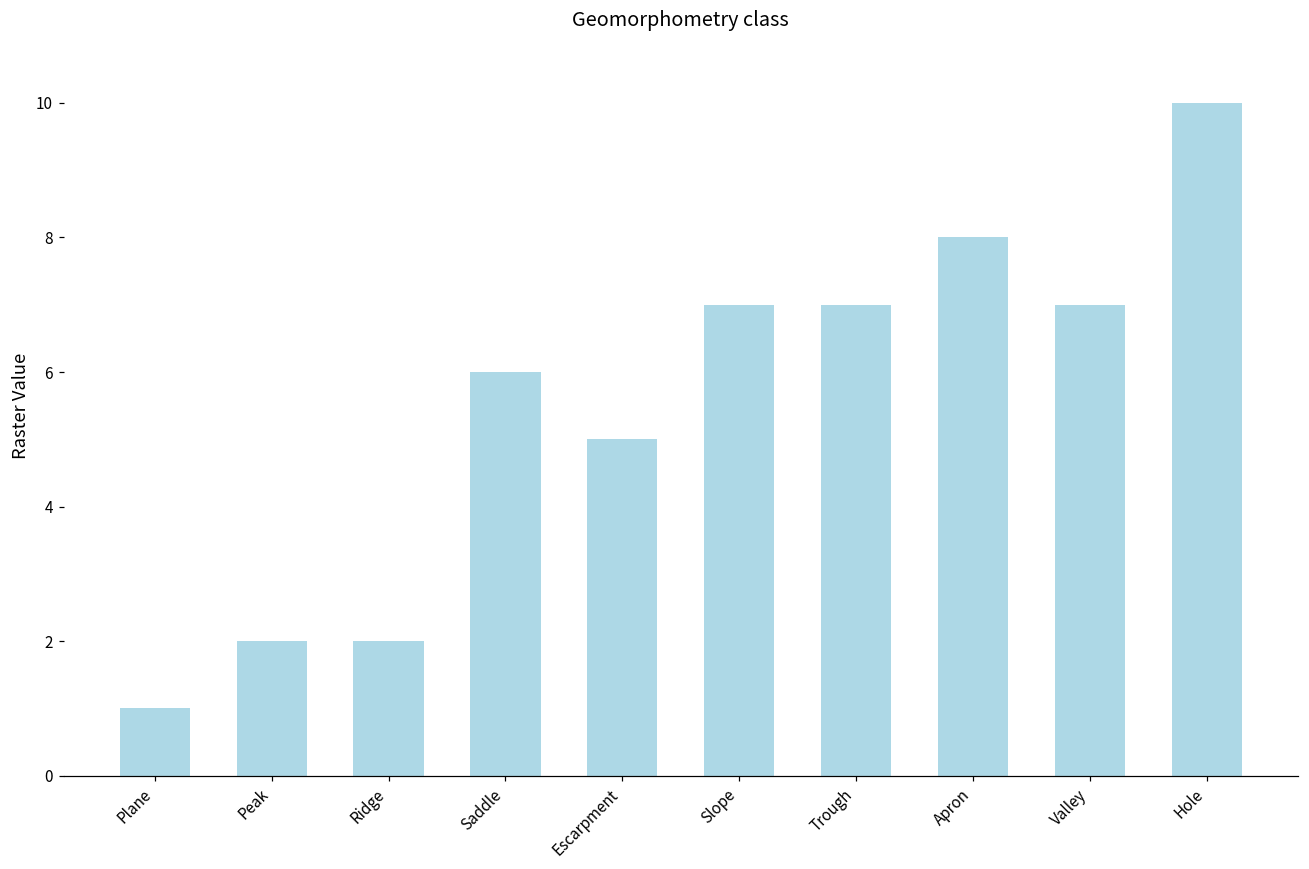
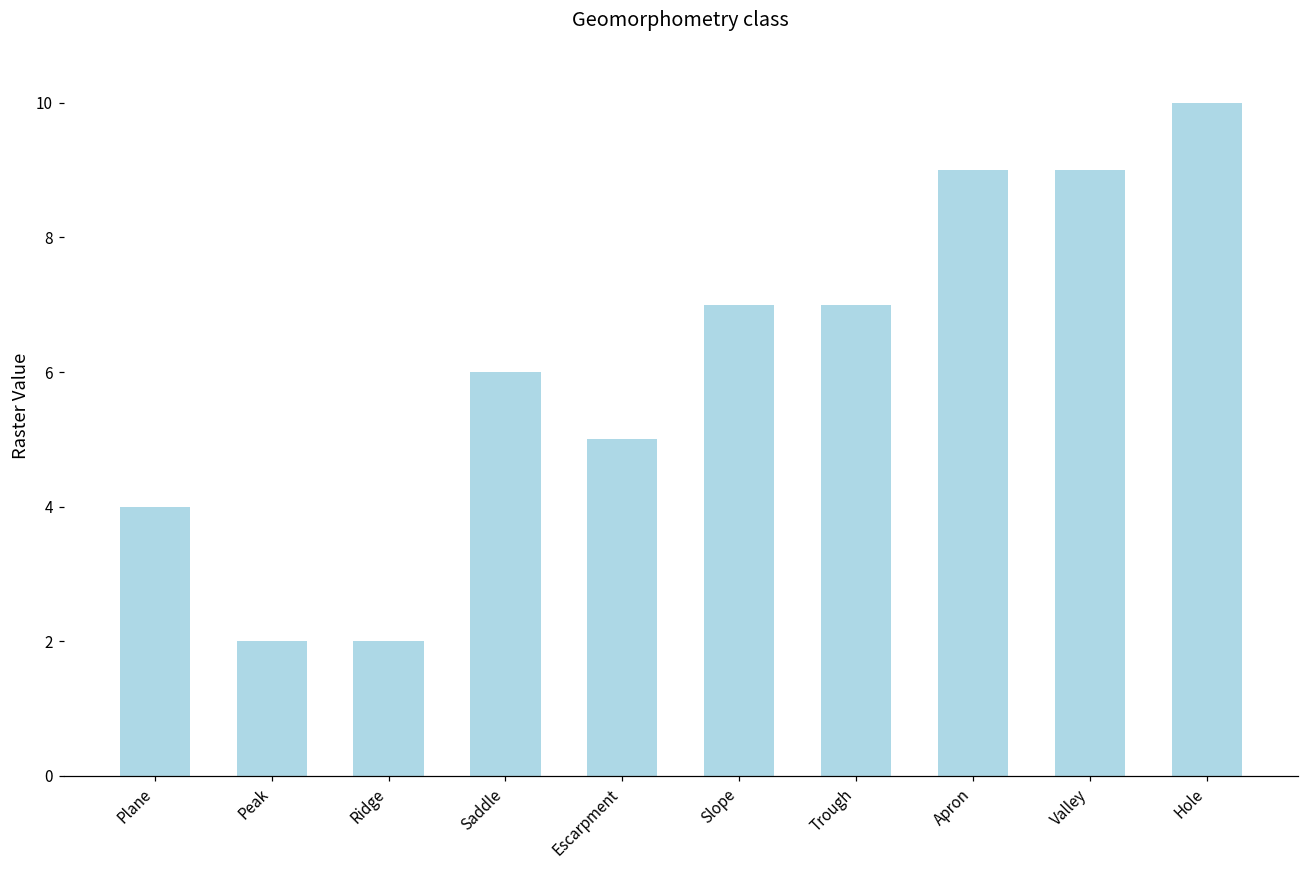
  {
-   "Plane": 1,
+   "Plane": 4,
    "Peak": 2,
    "Ridge": 2,
    "Saddle": 6,
    "Escarpment": 5,
    "Slope": 7,
    "Trough": 7,
-   "Apron": 8,
-   "Valley": 7,
+   "Apron": 9,
+   "Valley": 9,
    "Hole": 10
  }
